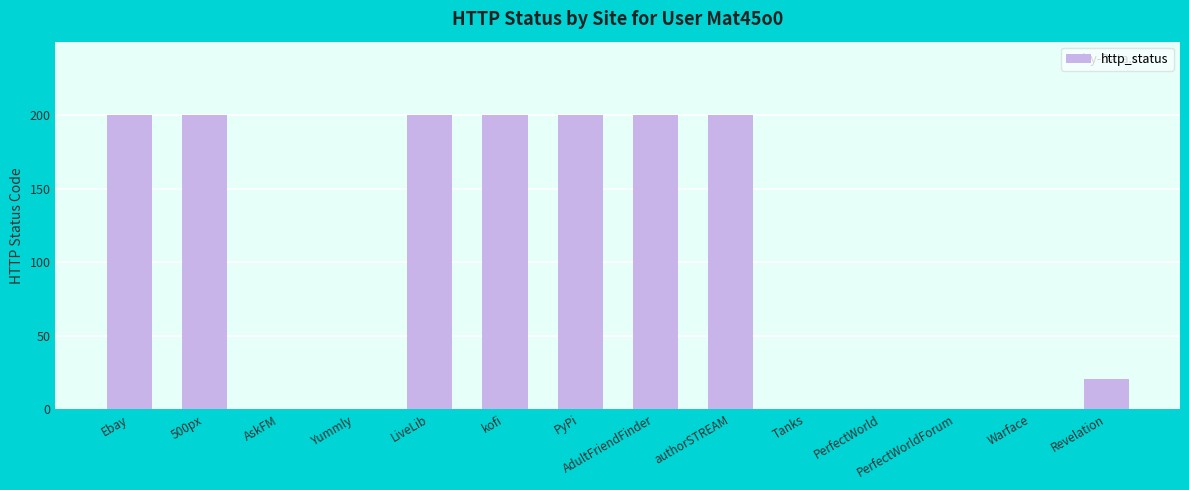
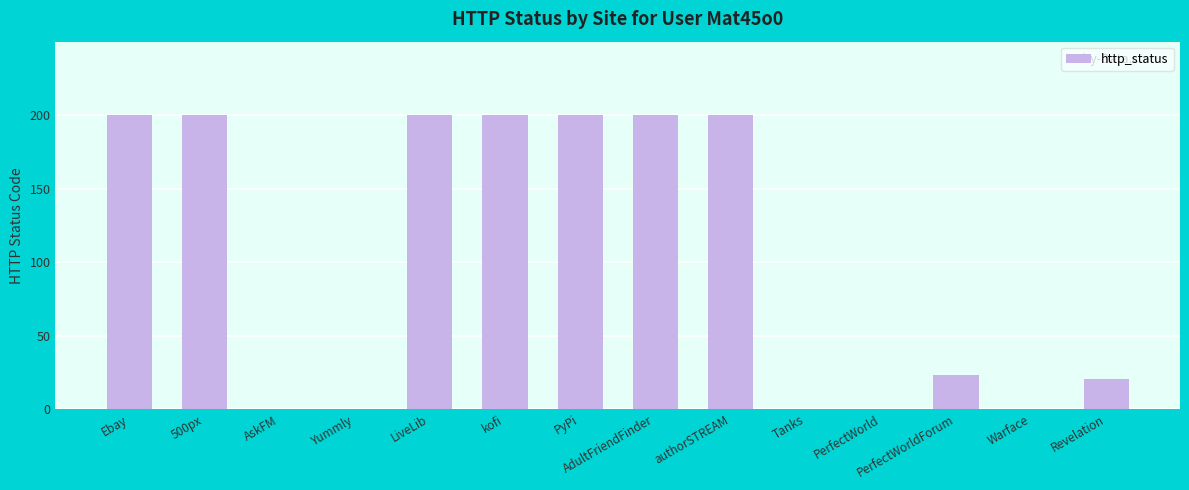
  {
    "Ebay": 200,
    "500px": 200,
    "AskFM": 0,
    "Yummly": 0,
    "LiveLib": 200,
    "kofi": 200,
    "PyPi": 200,
    "AdultFriendFinder": 200,
    "authorSTREAM": 200,
    "Tanks": 0,
    "PerfectWorld": 0,
-   "PerfectWorldForum": 0,
+   "PerfectWorldForum": 24,
    "Warface": 0,
    "Revelation": 20
  }
